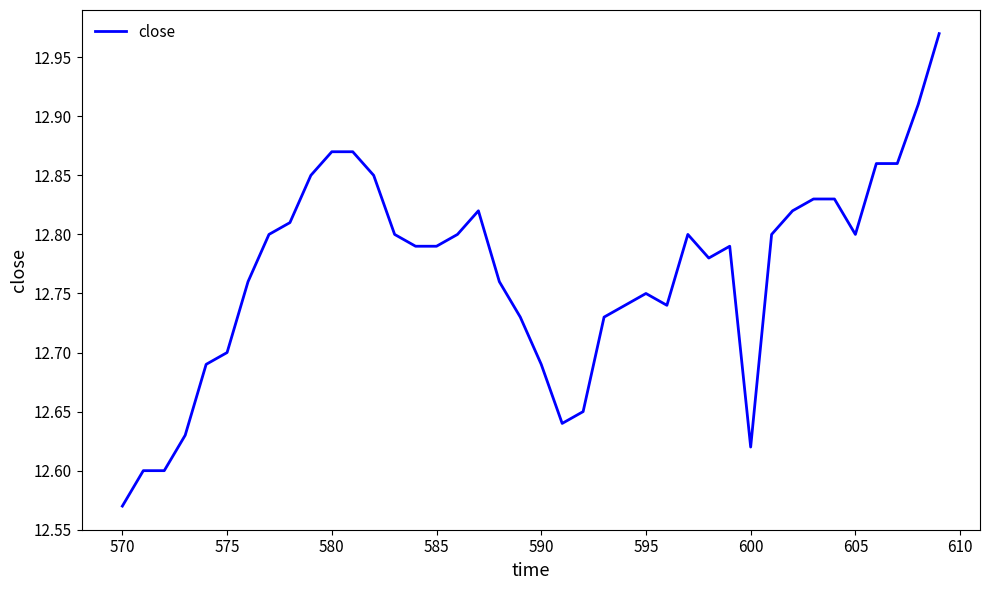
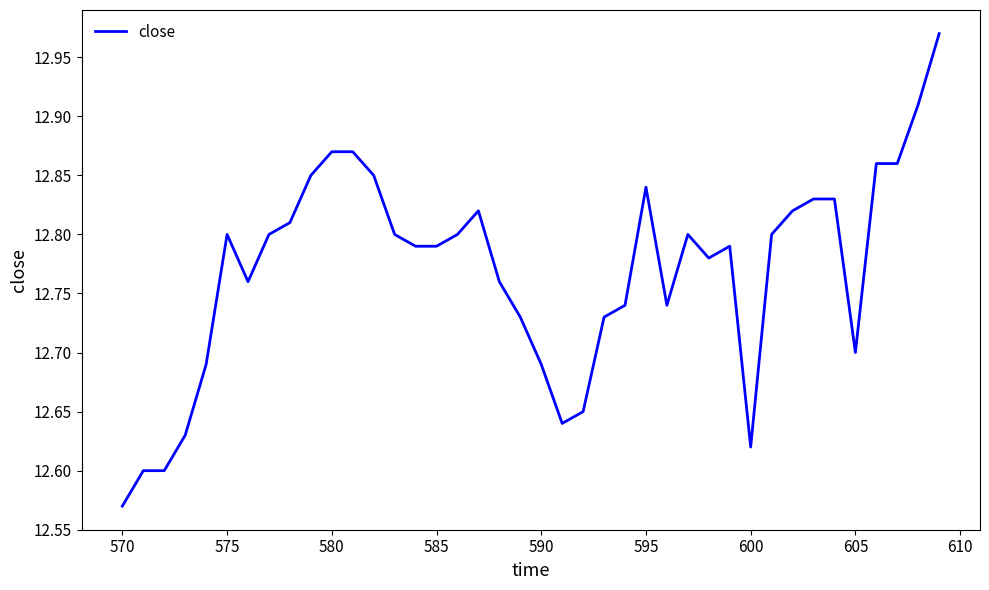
  {
    "570": 12.57,
-   "575": 12.7,
+   "575": 12.8,
    "580": 12.87,
    "585": 12.79,
    "590": 12.69,
-   "595": 12.75,
+   "595": 12.84,
    "600": 12.62,
-   "605": 12.8
+   "605": 12.7
  }
